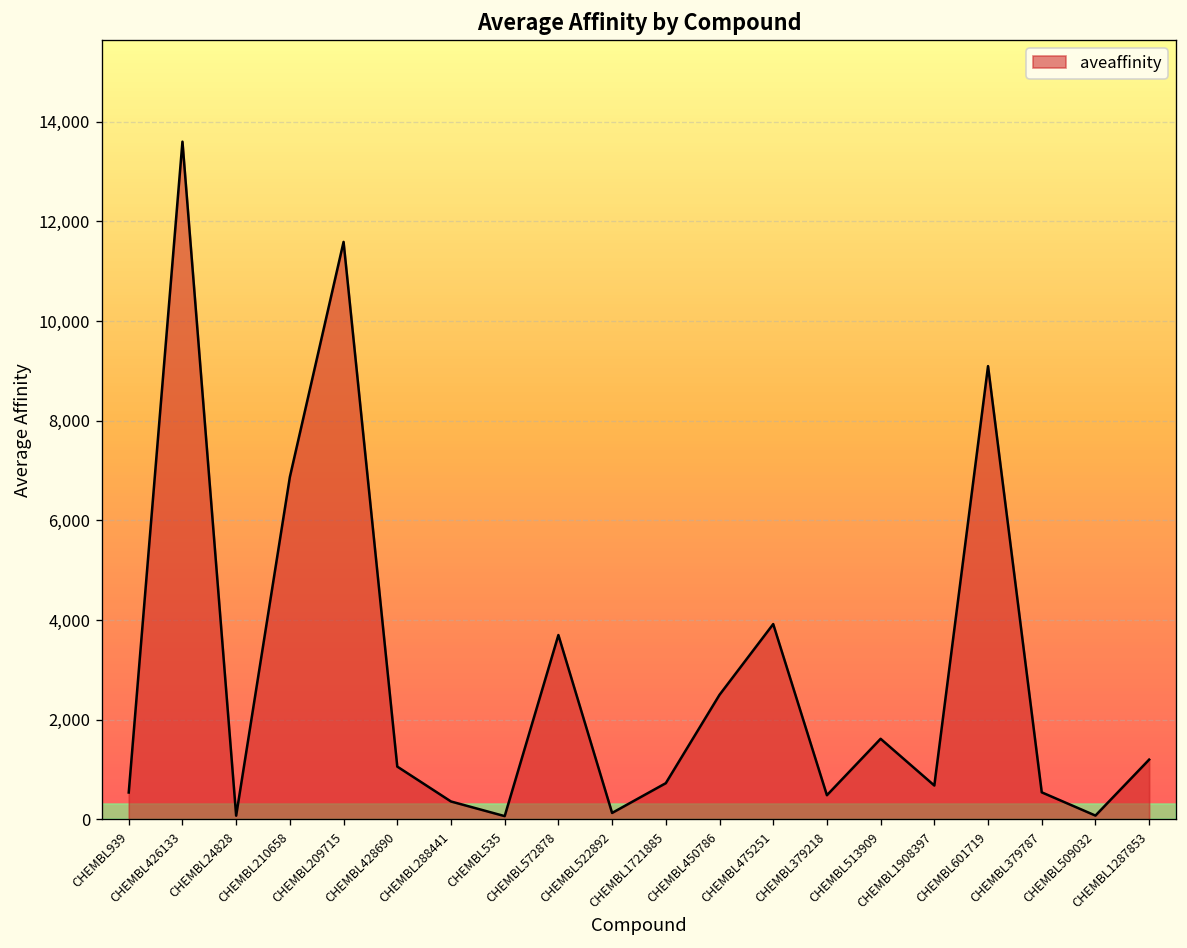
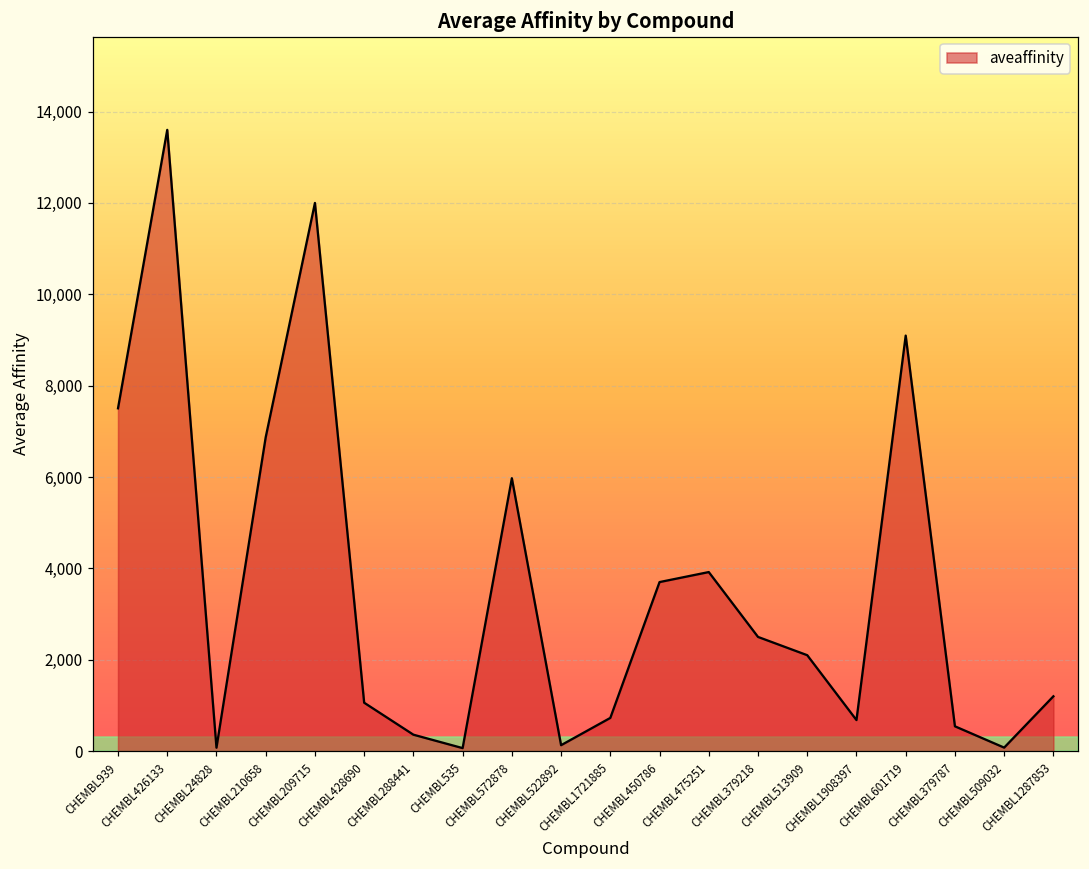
  {
-   "CHEMBL939": "500",
+   "CHEMBL939": "7,500",
    "CHEMBL426133": "13,600",
    "CHEMBL210658": "6,900",
-   "CHEMBL209715": "11,600",
+   "CHEMBL209715": "12,000",
    "CHEMBL428690": "1,100",
    "CHEMBL288441": "400",
-   "CHEMBL572878": "3,700",
+   "CHEMBL572878": "6,000",
    "CHEMBL1721885": "700",
-   "CHEMBL450786": "2,500",
+   "CHEMBL450786": "3,700",
    "CHEMBL475251": "3,900",
-   "CHEMBL379218": "500",
-   "CHEMBL513909": "1,600",
+   "CHEMBL379218": "2,500",
+   "CHEMBL513909": "2,100",
    "CHEMBL1908397": "700",
    "CHEMBL601719": "9,100",
    "CHEMBL379787": "500",
    "CHEMBL1287853": "1,200"
  }
